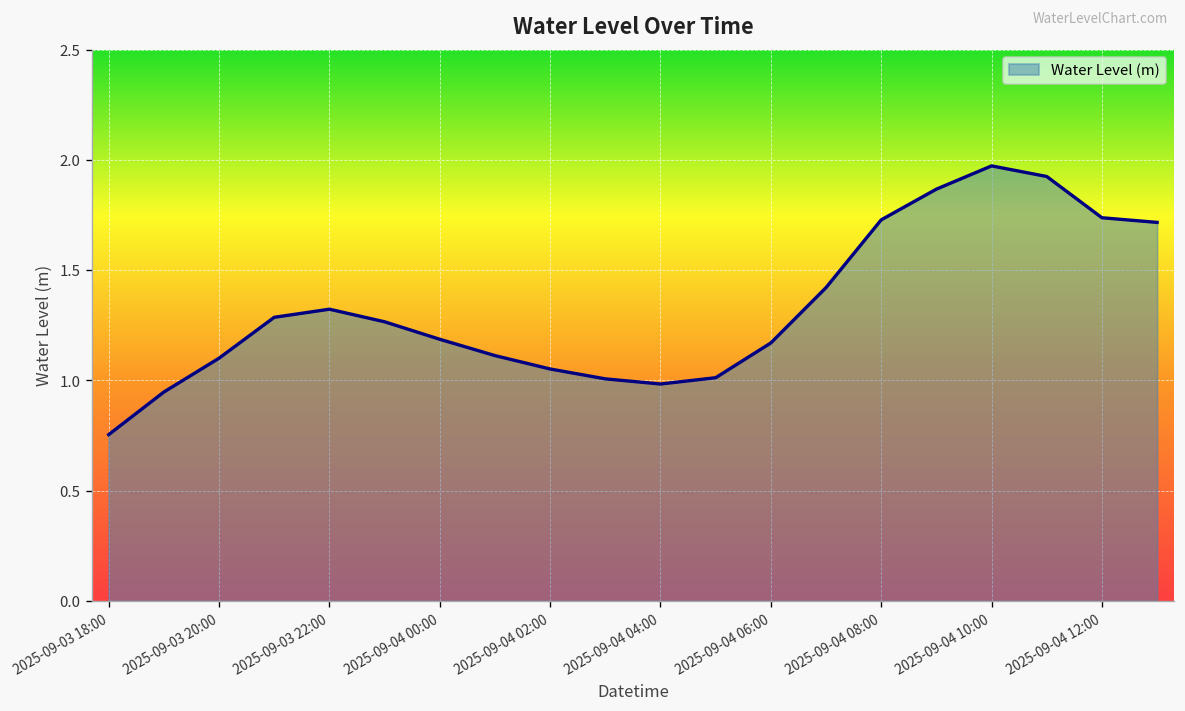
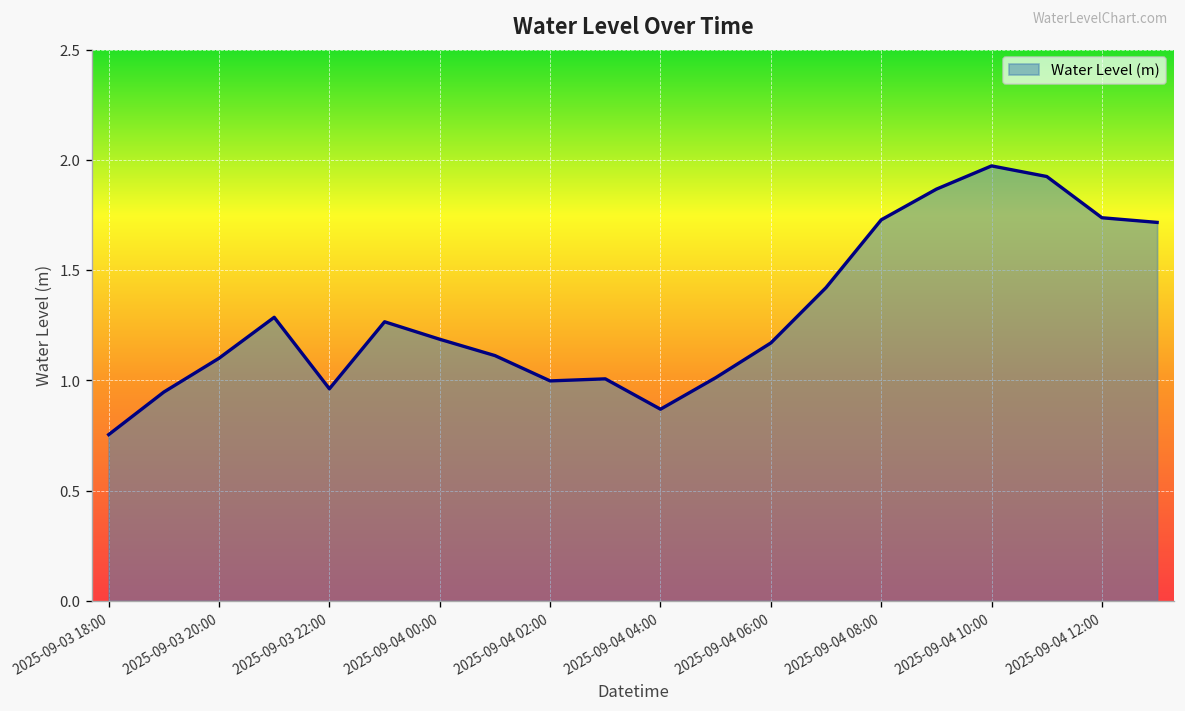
  {
    "2025-09-03 18:00": 0.75,
    "2025-09-03 20:00": 1.10,
-   "2025-09-03 22:00": 1.32,
+   "2025-09-03 22:00": 0.96,
    "2025-09-04 00:00": 1.19,
-   "2025-09-04 02:00": 1.05,
-   "2025-09-04 04:00": 0.98,
+   "2025-09-04 02:00": 1.00,
+   "2025-09-04 04:00": 0.87,
    "2025-09-04 06:00": 1.17,
    "2025-09-04 08:00": 1.73,
    "2025-09-04 10:00": 1.97,
    "2025-09-04 12:00": 1.74
  }
